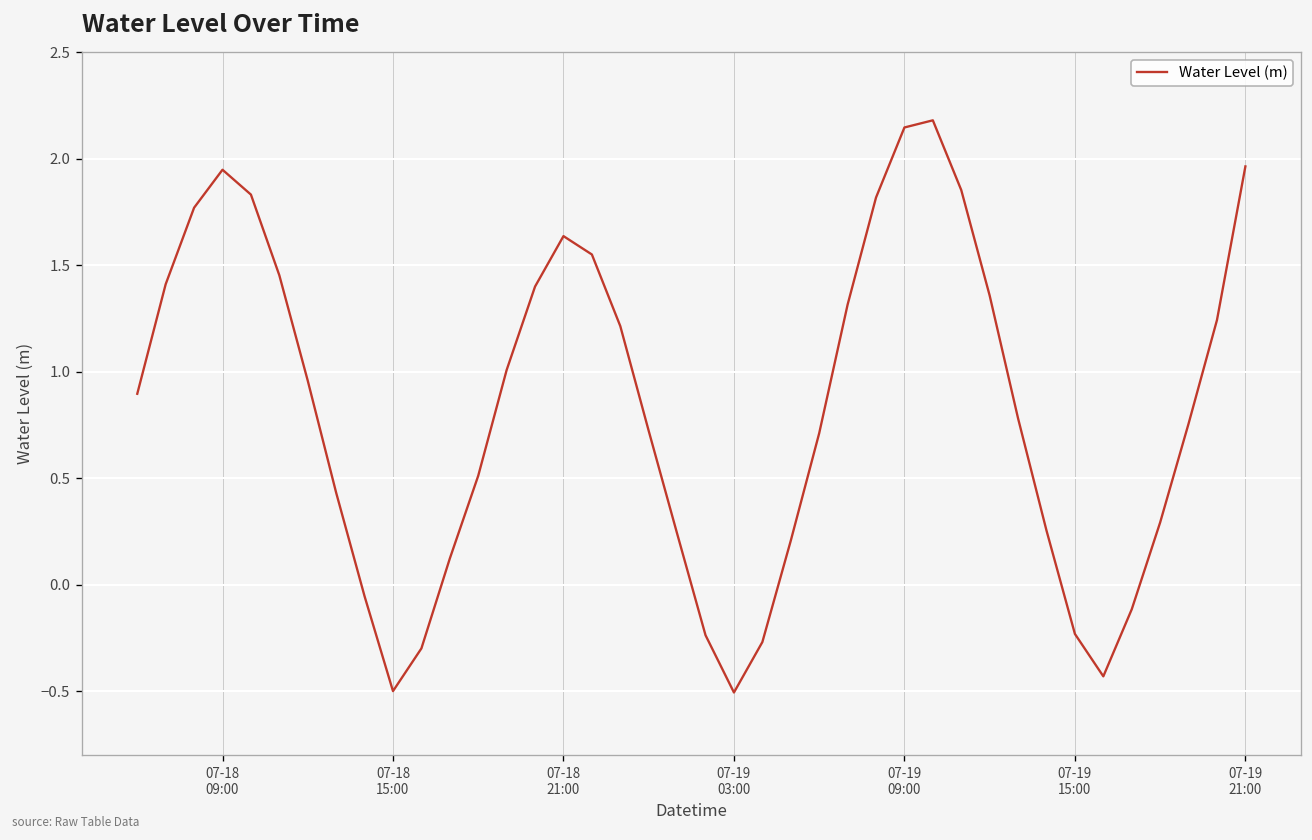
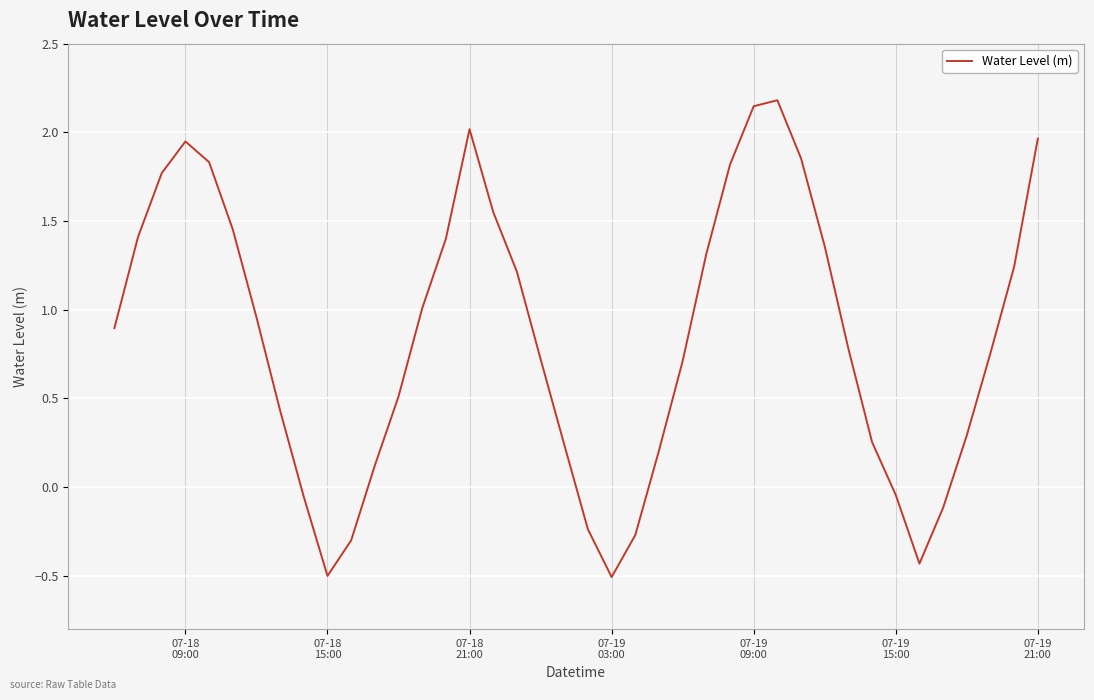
  {
    "07-18 09:00": 1.95,
    "07-18 15:00": -0.50,
-   "07-18 21:00": 1.64,
+   "07-18 21:00": 2.02,
    "07-19 03:00": -0.51,
    "07-19 09:00": 2.15,
-   "07-19 15:00": -0.23,
+   "07-19 15:00": -0.04,
    "07-19 21:00": 1.96
  }
